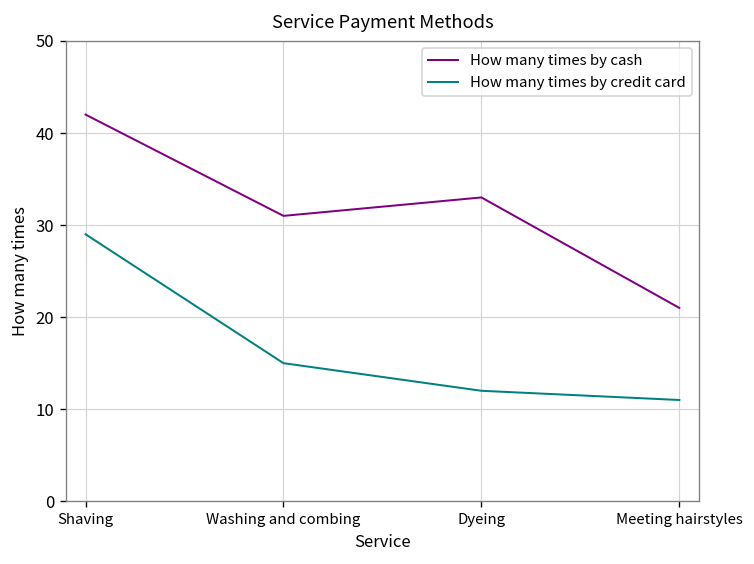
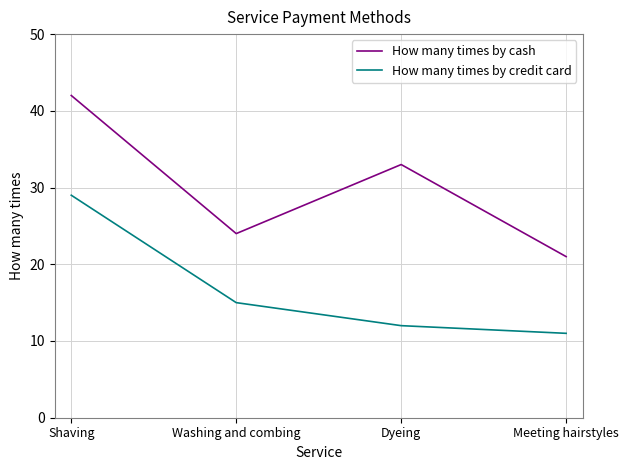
  {
    "How many times by cash": {
      "Shaving": 42,
-     "Washing and combing": 31,
+     "Washing and combing": 24,
      "Dyeing": 33,
      "Meeting hairstyles": 21
    },
    "How many times by credit card": {
      "Shaving": 29,
      "Washing and combing": 15,
      "Dyeing": 12,
      "Meeting hairstyles": 11
    }
  }
